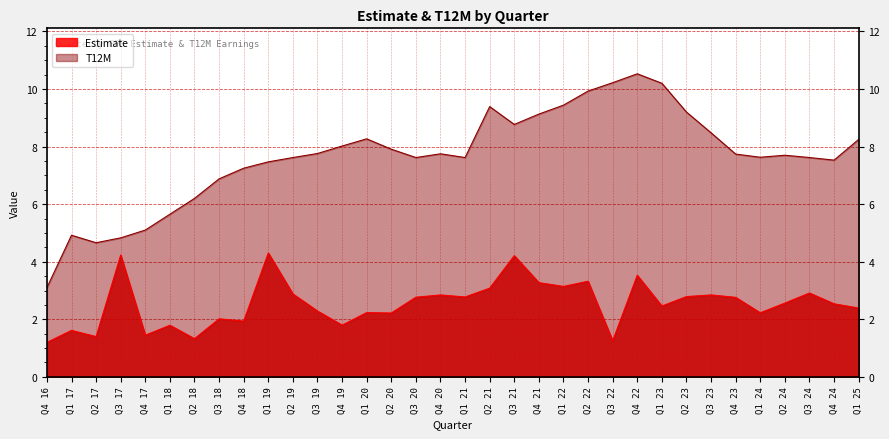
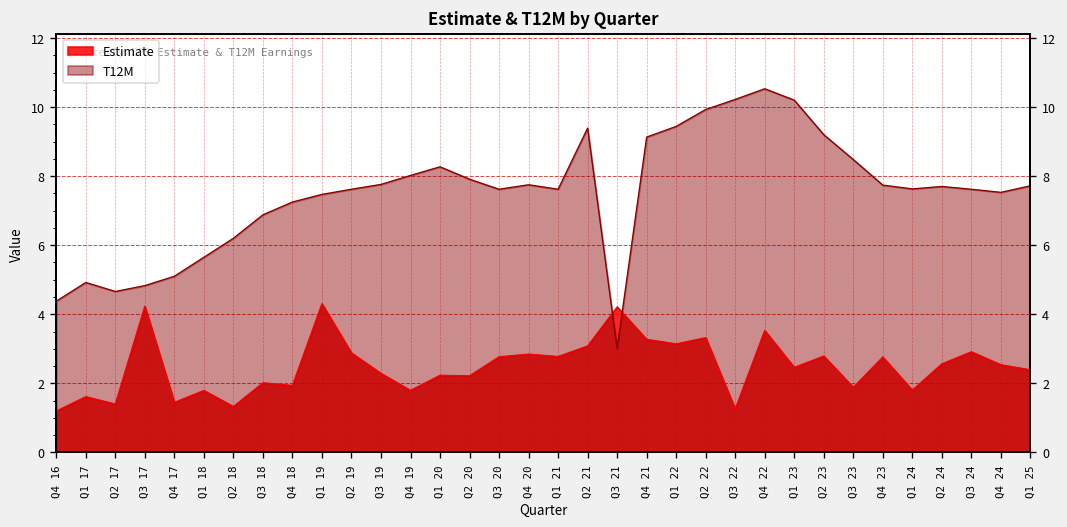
  {
    "Estimate": {
      "Q4 16": 1.2,
      "Q1 17": 1.6,
      "Q2 17": 1.4,
      "Q3 17": 4.2,
      "Q4 17": 1.4,
      "Q1 18": 1.8,
      "Q2 18": 1.3,
      "Q3 18": 2.0,
      "Q4 18": 1.9,
      "Q1 19": 4.3,
      "Q2 19": 2.9,
      "Q3 19": 2.3,
      "Q4 19": 1.8,
      "Q1 20": 2.2,
      "Q2 20": 2.2,
      "Q3 20": 2.8,
      "Q4 20": 2.8,
      "Q1 21": 2.8,
      "Q2 21": 3.1,
      "Q3 21": 4.2,
      "Q4 21": 3.3,
      "Q1 22": 3.1,
      "Q2 22": 3.3,
      "Q3 22": 1.3,
      "Q4 22": 3.5,
      "Q1 23": 2.5,
      "Q2 23": 2.8,
-     "Q3 23": 2.8,
+     "Q3 23": 1.9,
      "Q4 23": 2.8,
-     "Q1 24": 2.2,
+     "Q1 24": 1.8,
      "Q2 24": 2.6,
      "Q3 24": 2.9,
      "Q4 24": 2.5,
      "Q1 25": 2.4
    },
    "T12M": {
-     "Q4 16": 3.1,
+     "Q4 16": 4.4,
      "Q1 17": 4.9,
      "Q2 17": 4.7,
      "Q3 17": 4.8,
      "Q4 17": 5.1,
      "Q1 18": 5.7,
      "Q2 18": 6.2,
      "Q3 18": 6.9,
      "Q4 18": 7.3,
      "Q1 19": 7.5,
      "Q2 19": 7.6,
      "Q3 19": 7.8,
      "Q4 19": 8.0,
      "Q1 20": 8.3,
      "Q2 20": 7.9,
      "Q3 20": 7.6,
      "Q4 20": 7.8,
      "Q1 21": 7.6,
      "Q2 21": 9.4,
-     "Q3 21": 8.8,
+     "Q3 21": 3.0,
      "Q4 21": 9.1,
      "Q1 22": 9.4,
      "Q2 22": 9.9,
      "Q3 22": 10.2,
      "Q4 22": 10.5,
      "Q1 23": 10.2,
      "Q2 23": 9.2,
      "Q3 23": 8.5,
      "Q4 23": 7.7,
      "Q1 24": 7.6,
      "Q2 24": 7.7,
      "Q3 24": 7.6,
      "Q4 24": 7.5,
-     "Q1 25": 8.3
+     "Q1 25": 7.7
    }
  }
